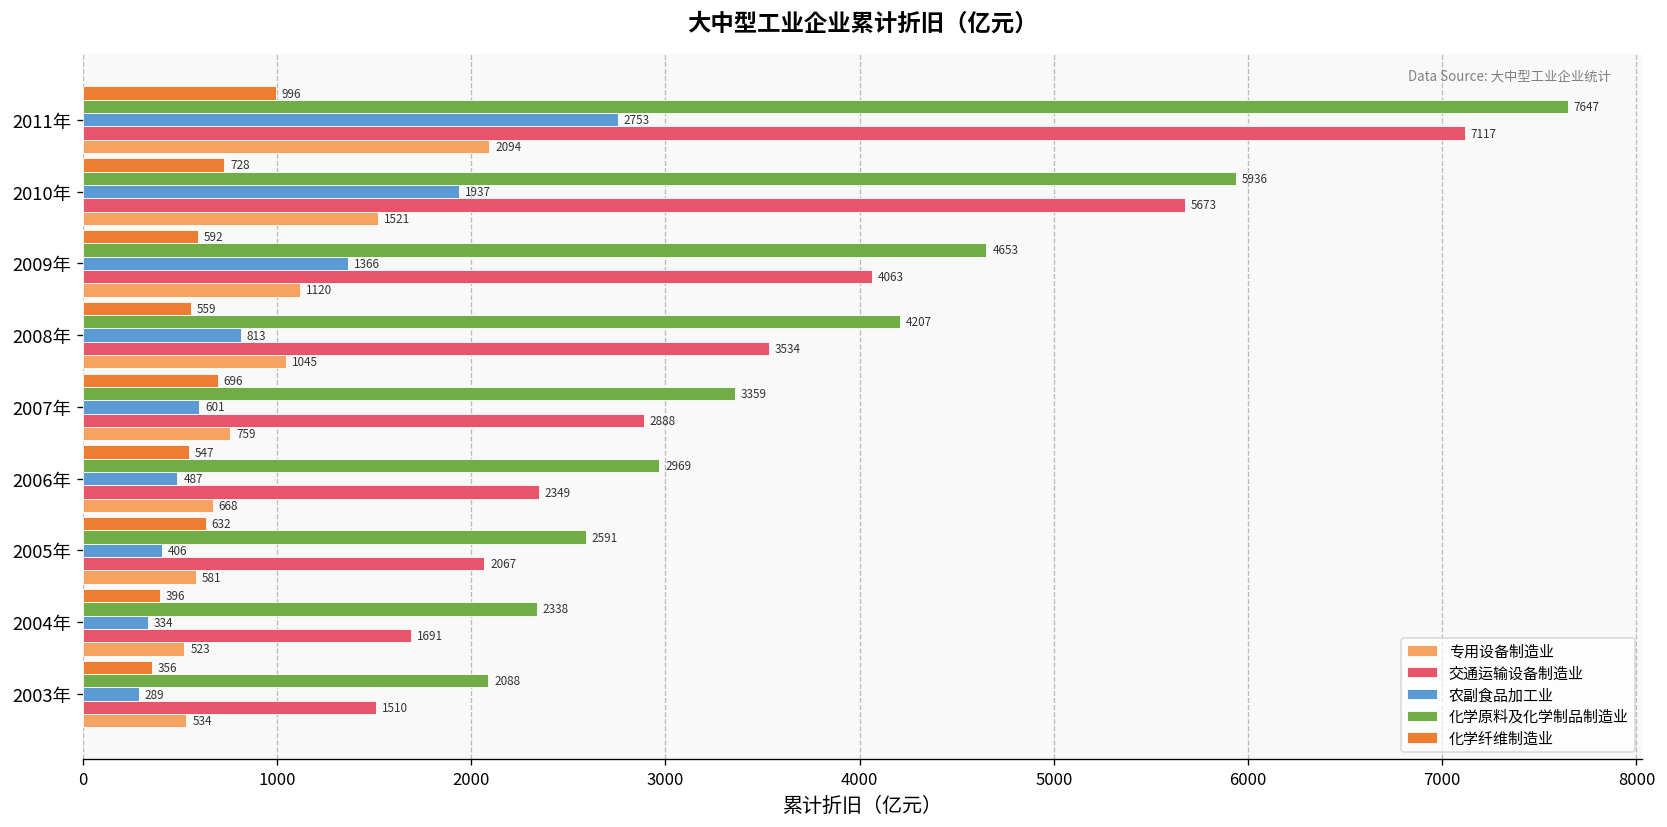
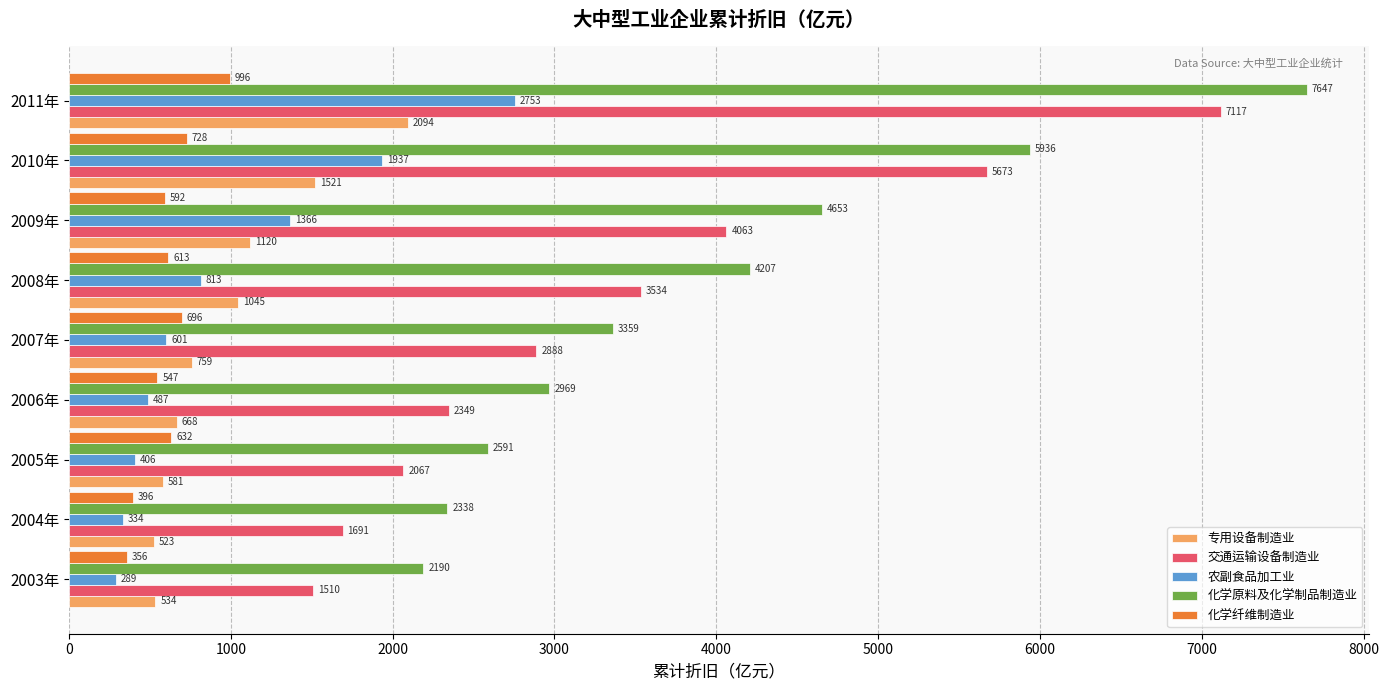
  {
    "专用设备制造业": {
      "2011年": 2094,
      "2010年": 1521,
      "2009年": 1120,
      "2008年": 1045,
      "2007年": 759,
      "2006年": 668,
      "2005年": 581,
      "2004年": 523,
      "2003年": 534
    },
    "交通运输设备制造业": {
      "2011年": 7117,
      "2010年": 5673,
      "2009年": 4063,
      "2008年": 3534,
      "2007年": 2888,
      "2006年": 2349,
      "2005年": 2067,
      "2004年": 1691,
      "2003年": 1510
    },
    "农副食品加工业": {
      "2011年": 2753,
      "2010年": 1937,
      "2009年": 1366,
      "2008年": 813,
      "2007年": 601,
      "2006年": 487,
      "2005年": 406,
      "2004年": 334,
      "2003年": 289
    },
    "化学原料及化学制品制造业": {
      "2011年": 7647,
      "2010年": 5936,
      "2009年": 4653,
      "2008年": 4207,
      "2007年": 3359,
      "2006年": 2969,
      "2005年": 2591,
      "2004年": 2338,
-     "2003年": 2088
+     "2003年": 2190
    },
    "化学纤维制造业": {
      "2011年": 996,
      "2010年": 728,
      "2009年": 592,
-     "2008年": 559,
+     "2008年": 613,
      "2007年": 696,
      "2006年": 547,
      "2005年": 632,
      "2004年": 396,
      "2003年": 356
    }
  }
